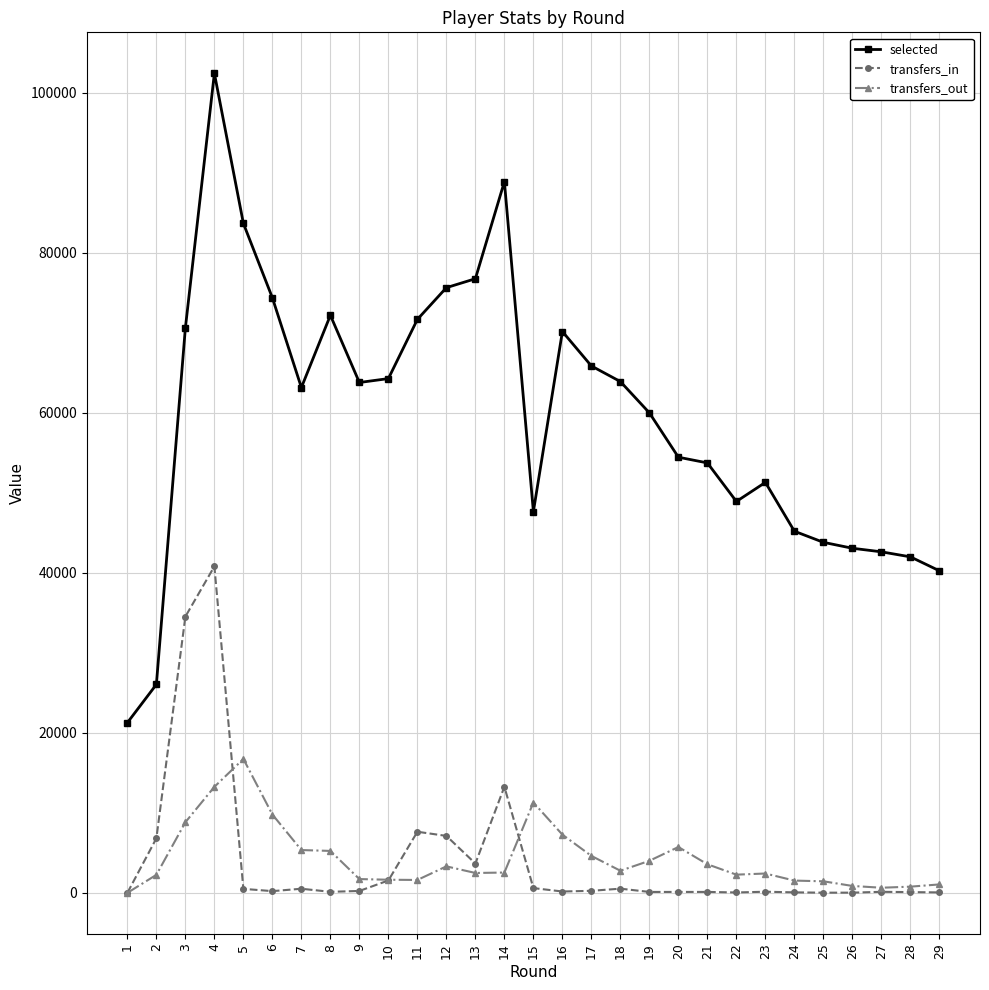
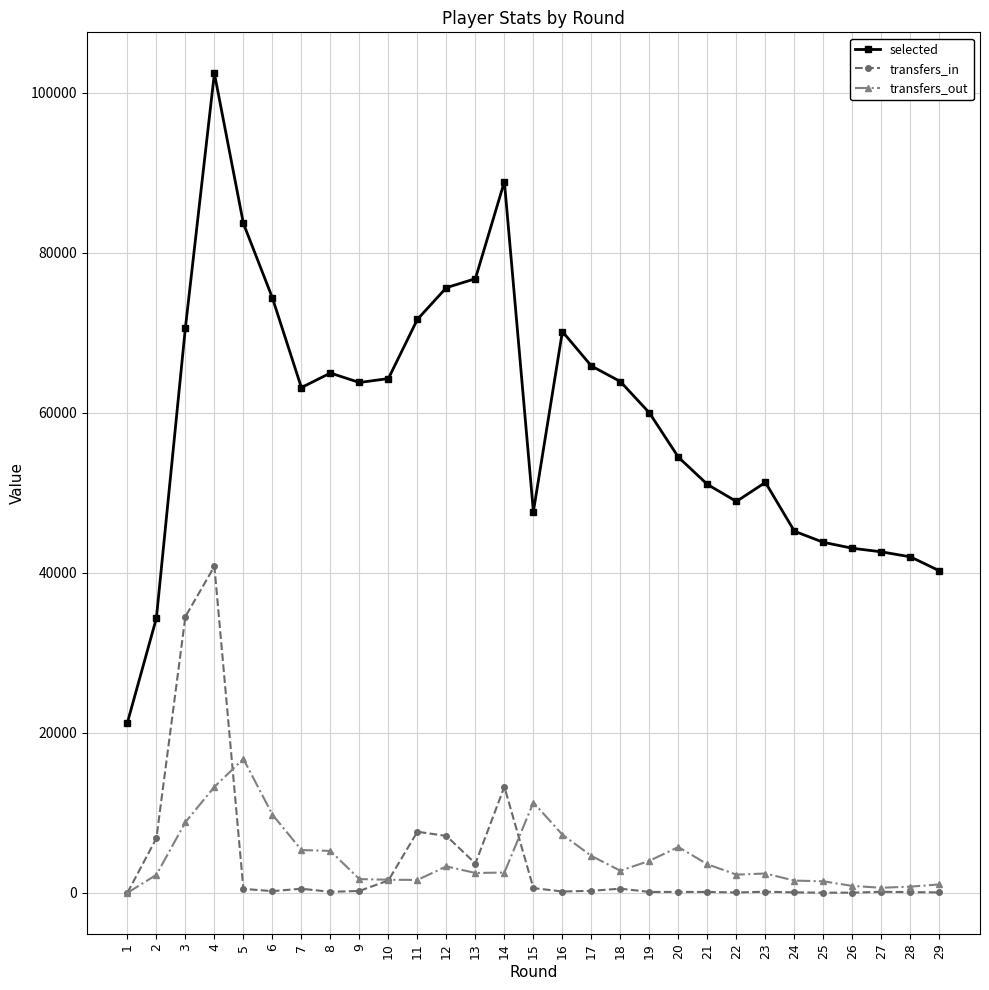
  {
    "selected": {
      "1": 21000,
-     "2": 26000,
+     "2": 34000,
      "3": 71000,
      "4": 102000,
      "5": 84000,
      "6": 74000,
      "7": 63000,
-     "8": 72000,
+     "8": 65000,
      "9": 64000,
      "10": 64000,
      "11": 72000,
      "12": 76000,
      "13": 77000,
      "14": 89000,
      "15": 48000,
      "16": 70000,
      "17": 66000,
      "18": 64000,
      "19": 60000,
      "20": 54000,
-     "21": 54000,
+     "21": 51000,
      "22": 49000,
      "23": 51000,
      "24": 45000,
      "25": 44000,
      "26": 43000,
      "27": 43000,
      "28": 42000,
      "29": 40000
    }
  }
